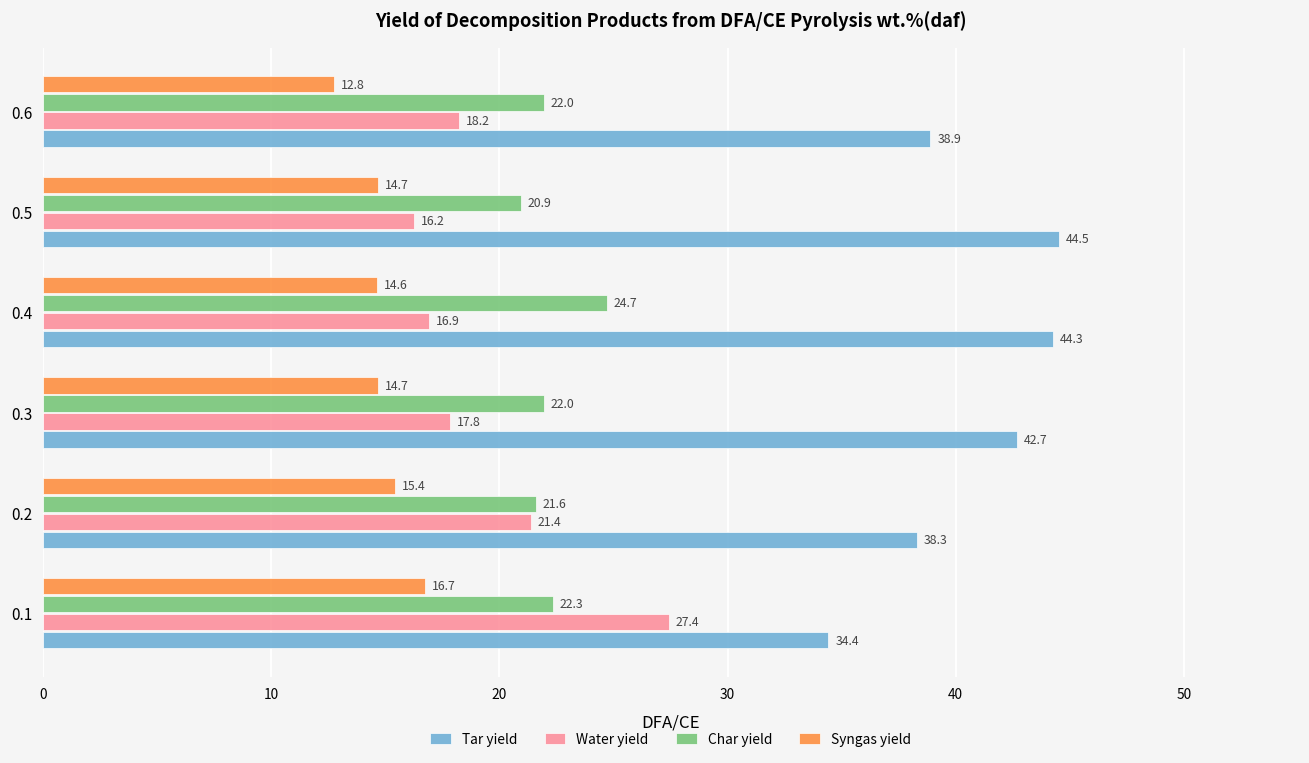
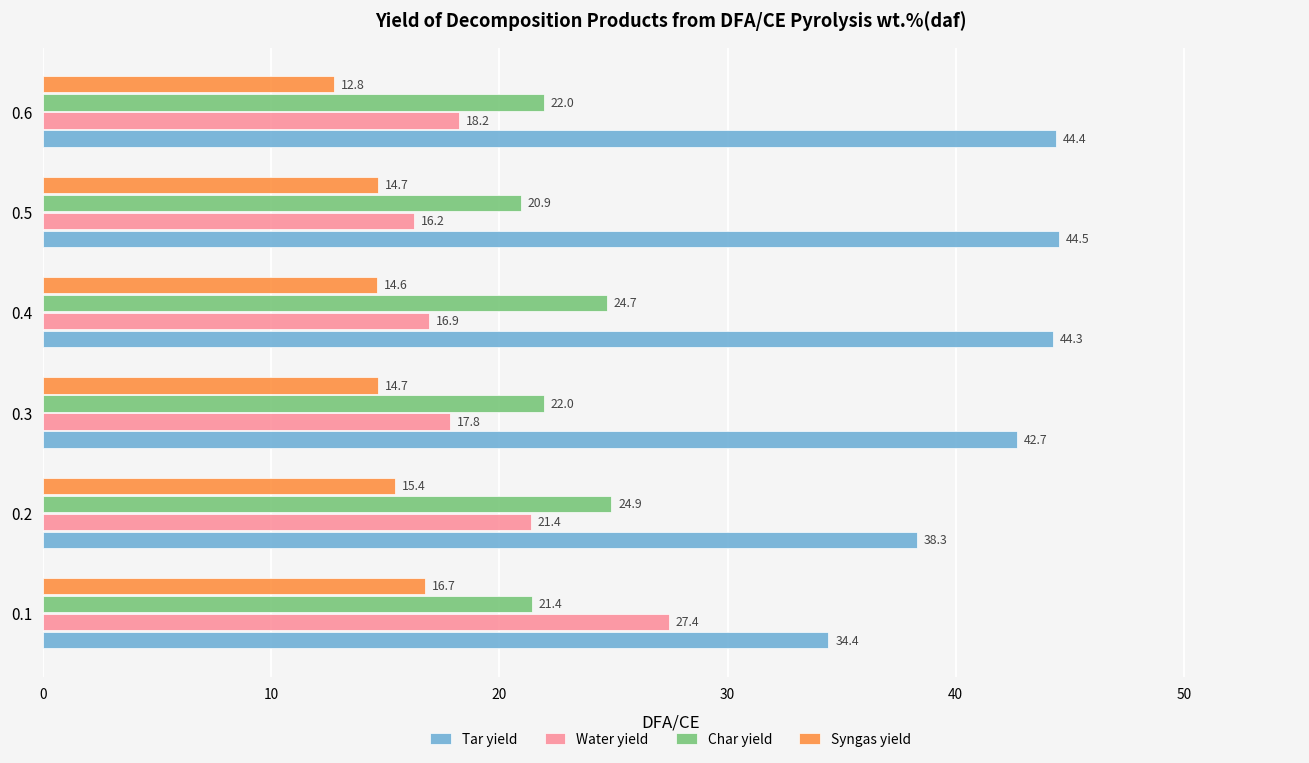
  {
    "Tar yield": {
-     "0.6": 38.9,
+     "0.6": 44.4,
      "0.5": 44.5,
      "0.4": 44.3,
      "0.3": 42.7,
      "0.2": 38.3,
      "0.1": 34.4
    },
    "Water yield": {
      "0.6": 18.2,
      "0.5": 16.2,
      "0.4": 16.9,
      "0.3": 17.8,
      "0.2": 21.4,
      "0.1": 27.4
    },
    "Char yield": {
      "0.6": 22.0,
      "0.5": 20.9,
      "0.4": 24.7,
      "0.3": 22.0,
-     "0.2": 21.6,
-     "0.1": 22.3
+     "0.2": 24.9,
+     "0.1": 21.4
    },
    "Syngas yield": {
      "0.6": 12.8,
      "0.5": 14.7,
      "0.4": 14.6,
      "0.3": 14.7,
      "0.2": 15.4,
      "0.1": 16.7
    }
  }
